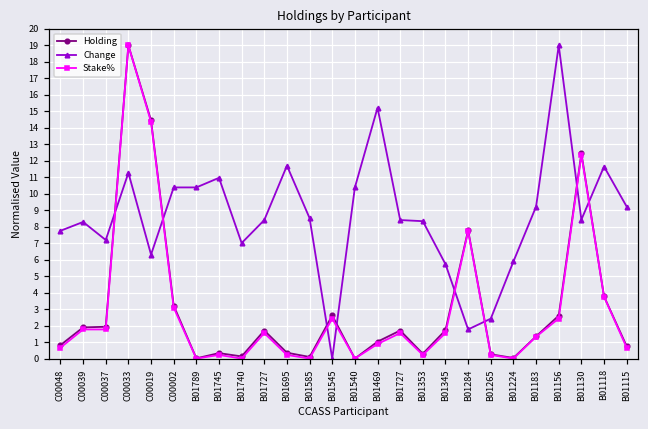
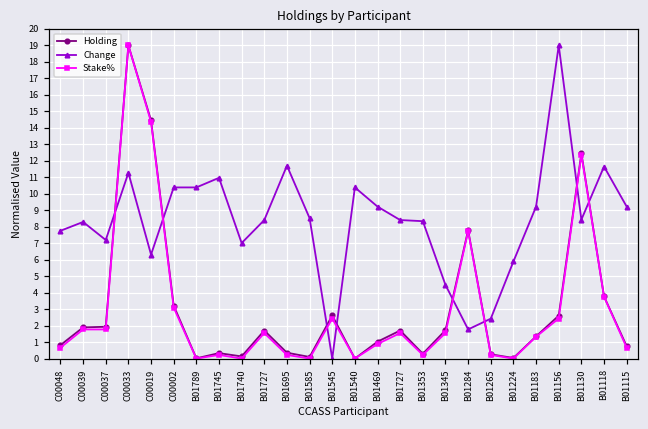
  {
    "Holding": {
      "B01545": 2.6,
      "B01345": 1.7,
      "B01156": 2.6
    },
    "Change": {
      "C00048": 7.8,
      "C00039": 8.3,
      "C00037": 7.2,
      "C00033": 11.3,
      "C00019": 6.3,
      "C00002": 10.4,
      "B01789": 10.4,
      "B01745": 11.0,
      "B01740": 7.0,
      "B01695": 11.7,
      "B01585": 8.5,
      "B01545": 0.0,
      "B01540": 10.4,
-     "B01469": 15.2,
+     "B01469": 9.2,
      "B01353": 8.3,
-     "B01345": 5.7,
+     "B01345": 4.5,
      "B01284": 1.8,
      "B01265": 2.4,
      "B01224": 5.9,
      "B01183": 9.2,
      "B01156": 19.0,
      "B01130": 8.4,
      "B01118": 11.7,
      "B01115": 9.2
    },
    "Stake%": {
      "B01545": 2.4,
      "B01345": 1.5,
      "B01156": 2.4
    }
  }
